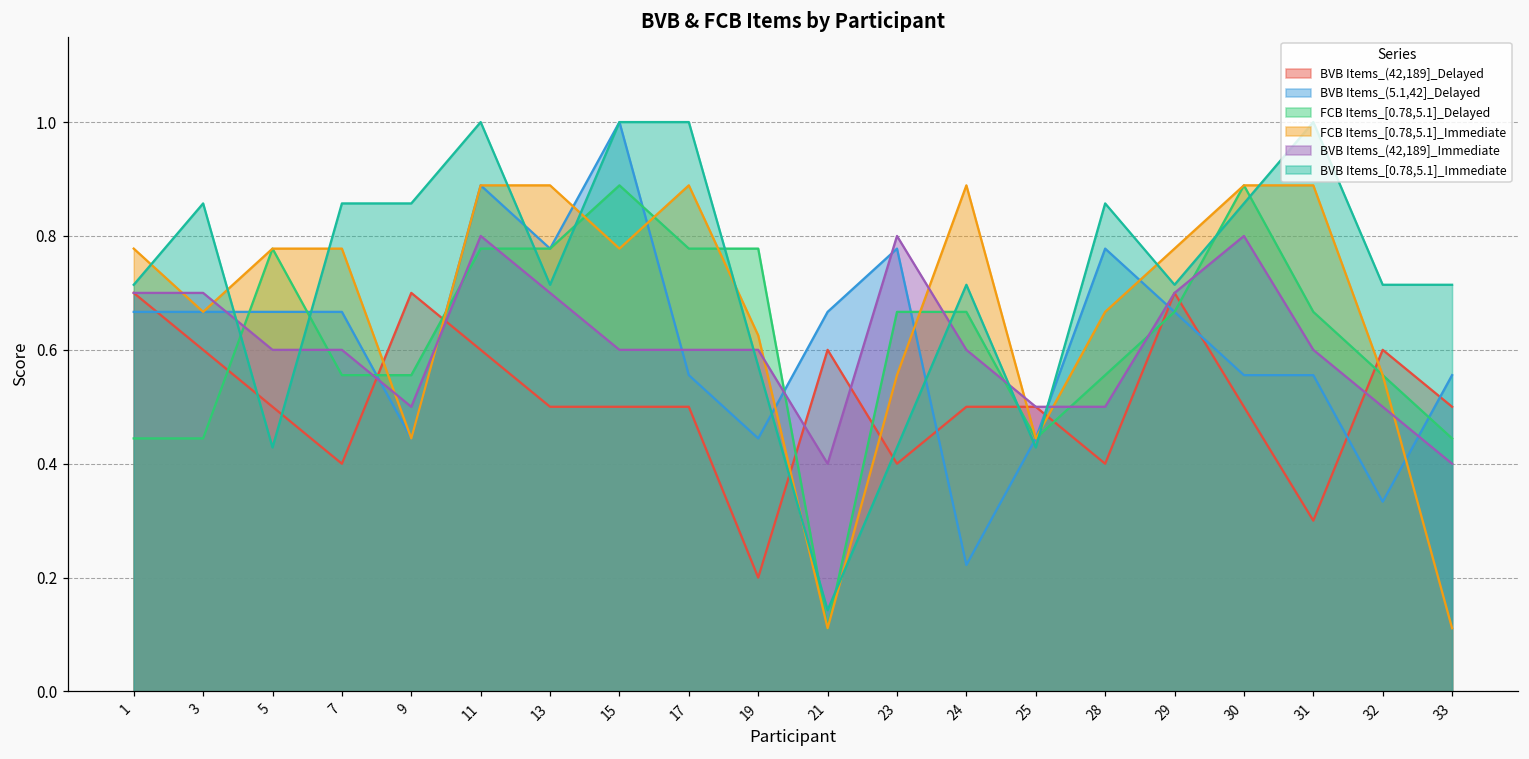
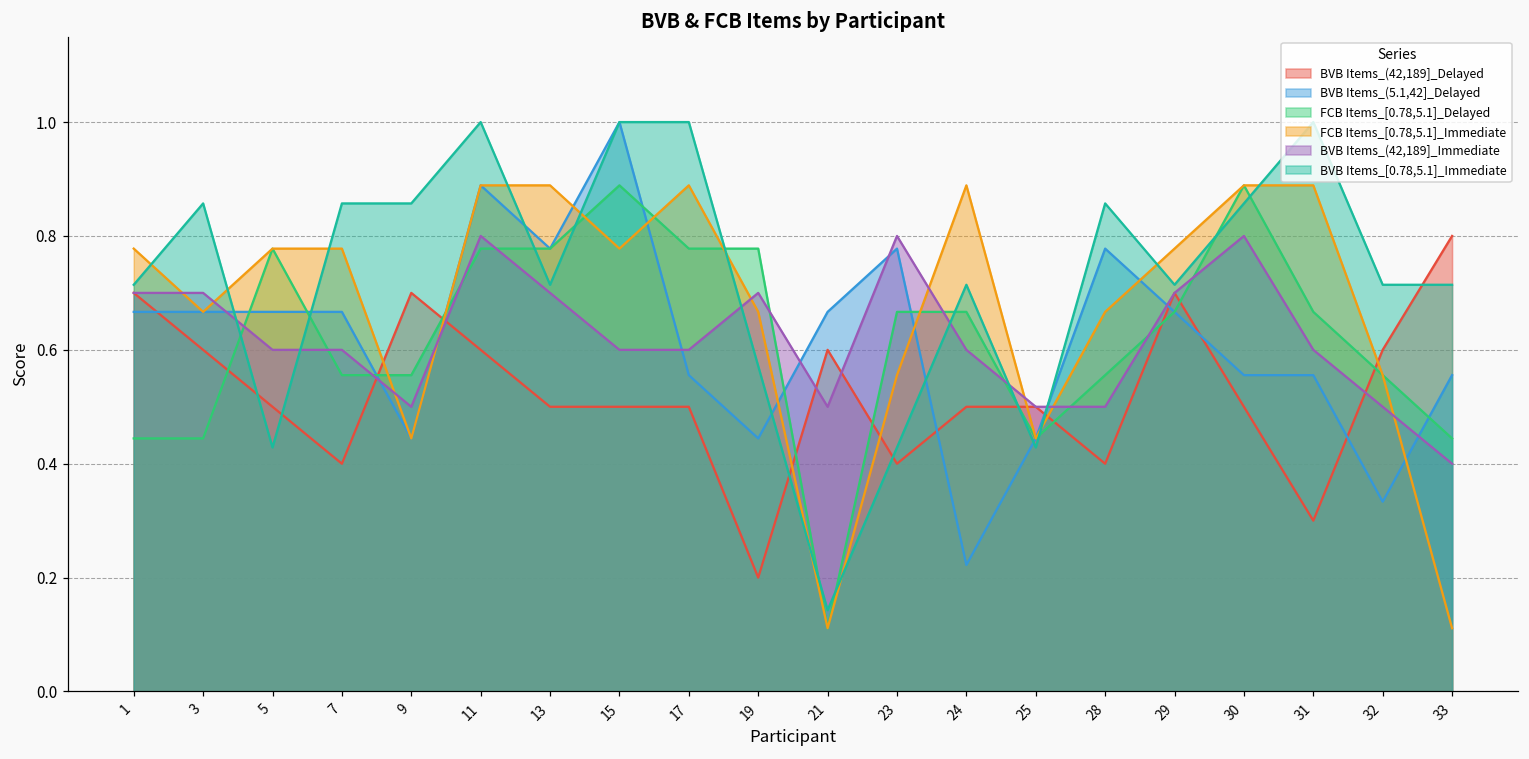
  {
    "BVB Items_(42,189]_Delayed": {
      "3": 0.6,
      "5": 0.5,
      "7": 0.4,
      "9": 0.7,
      "11": 0.6,
      "13": 0.5,
      "15": 0.5,
      "17": 0.5,
      "19": 0.2,
      "21": 0.6,
      "23": 0.4,
      "24": 0.5,
      "28": 0.4,
      "30": 0.5,
      "31": 0.3,
      "32": 0.6,
-     "33": 0.5
+     "33": 0.8
    },
    "FCB Items_[0.78,5.1]_Immediate": {
      "1": 0.78,
      "7": 0.78,
      "13": 0.89,
      "15": 0.78,
      "17": 0.89,
-     "19": 0.63,
+     "19": 0.67,
      "23": 0.56,
      "24": 0.89,
      "28": 0.67,
      "29": 0.78,
      "31": 0.89,
      "33": 0.11
    },
    "BVB Items_(42,189]_Immediate": {
      "3": 0.7,
      "5": 0.6,
      "7": 0.6,
      "9": 0.5,
      "11": 0.8,
      "13": 0.7,
      "15": 0.6,
      "17": 0.6,
-     "19": 0.6,
-     "21": 0.4,
+     "19": 0.7,
+     "21": 0.5,
      "23": 0.8,
      "24": 0.6,
      "28": 0.5,
      "30": 0.8,
      "31": 0.6,
      "32": 0.5,
      "33": 0.4
    }
  }
